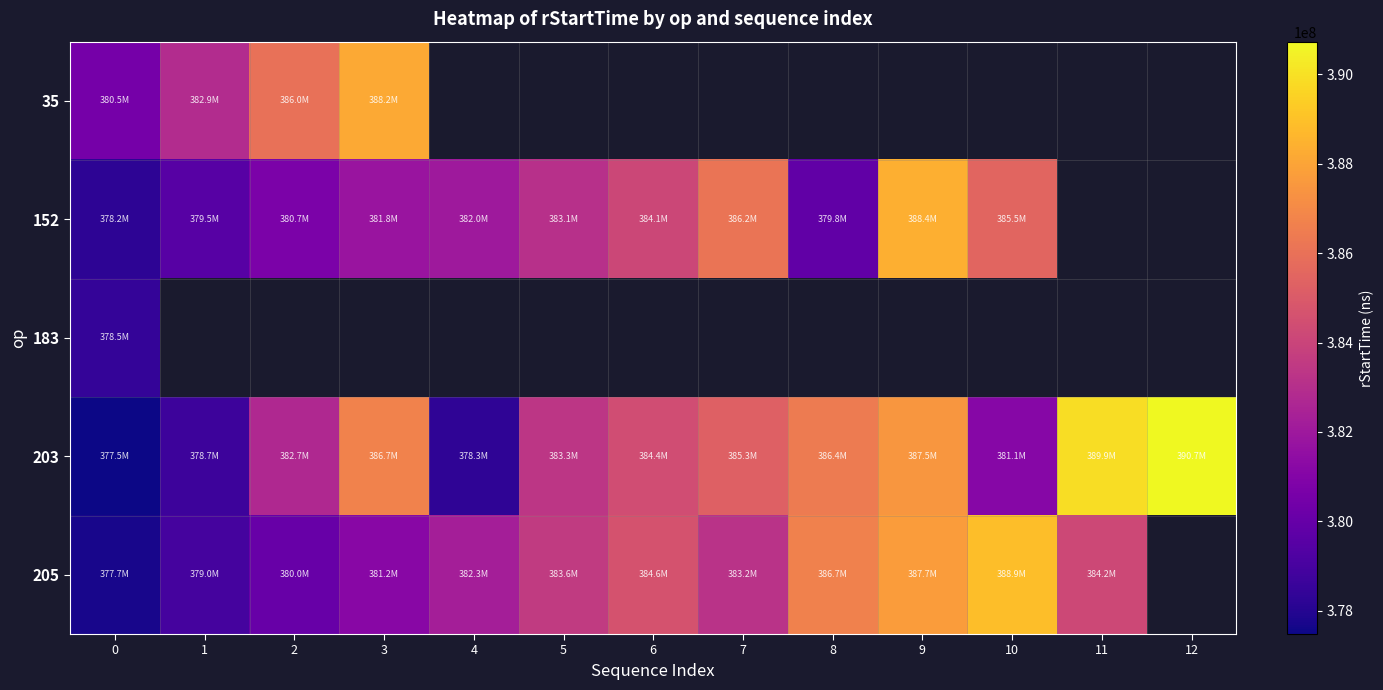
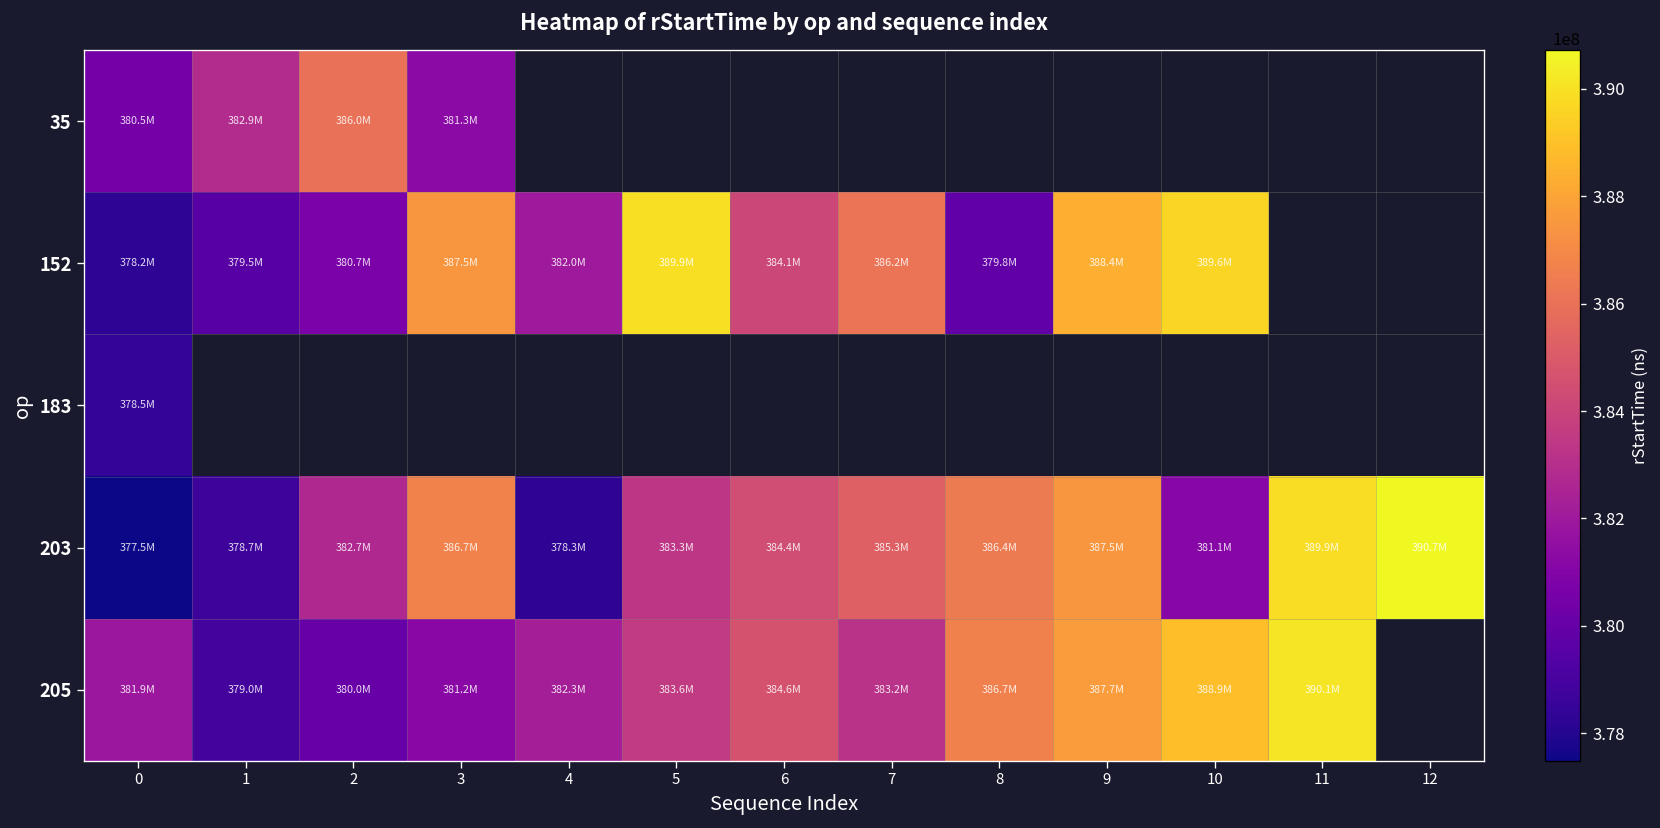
  {
    "35": {
      "0": "380.5M",
      "1": "382.9M",
      "2": "386.0M",
-     "3": "388.2M"
+     "3": "381.3M"
    },
    "152": {
      "0": "378.2M",
      "1": "379.5M",
      "2": "380.7M",
-     "3": "381.8M",
+     "3": "387.5M",
      "4": "382.0M",
-     "5": "383.1M",
+     "5": "389.9M",
      "6": "384.1M",
      "7": "386.2M",
      "8": "379.8M",
      "9": "388.4M",
-     "10": "385.5M"
+     "10": "389.6M"
    },
    "183": {
      "0": "378.5M"
    },
    "203": {
      "0": "377.5M",
      "1": "378.7M",
      "2": "382.7M",
      "3": "386.7M",
      "4": "378.3M",
      "5": "383.3M",
      "6": "384.4M",
      "7": "385.3M",
      "8": "386.4M",
      "9": "387.5M",
      "10": "381.1M",
      "11": "389.9M",
      "12": "390.7M"
    },
    "205": {
-     "0": "377.7M",
+     "0": "381.9M",
      "1": "379.0M",
      "2": "380.0M",
      "3": "381.2M",
      "4": "382.3M",
      "5": "383.6M",
      "6": "384.6M",
      "7": "383.2M",
      "8": "386.7M",
      "9": "387.7M",
      "10": "388.9M",
-     "11": "384.2M"
+     "11": "390.1M"
    }
  }
